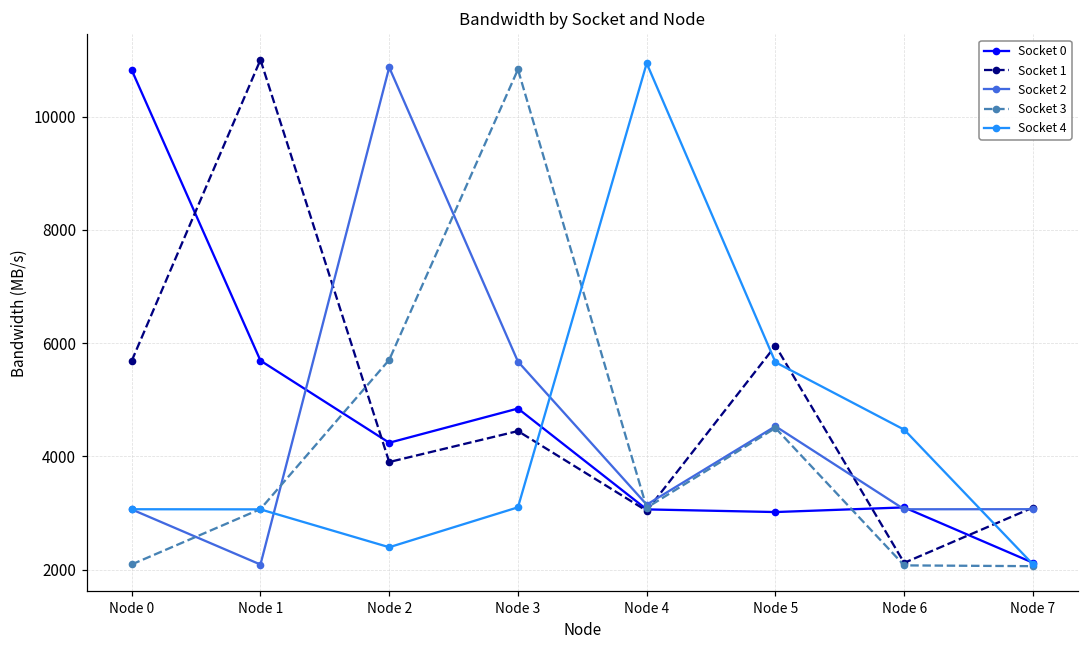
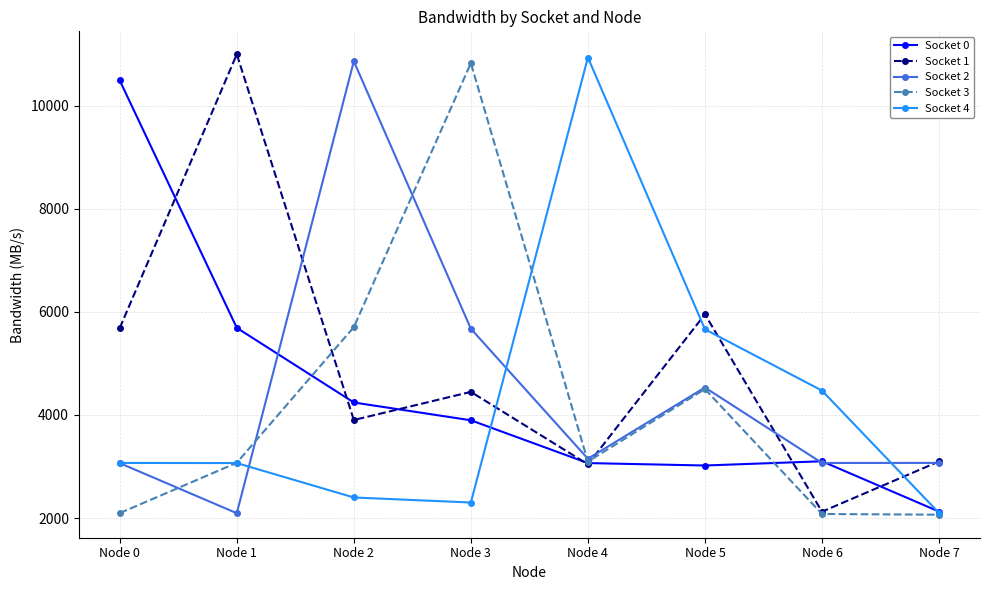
  {
    "Socket 0": {
-     "Node 0": 10800,
+     "Node 0": 10500,
      "Node 1": 5700,
      "Node 2": 4200,
-     "Node 3": 4800,
+     "Node 3": 3900,
      "Node 5": 3000
    },
    "Socket 1": {
      "Node 0": 5700,
      "Node 1": 11000,
      "Node 2": 3900,
      "Node 3": 4400,
      "Node 5": 6000
    },
    "Socket 4": {
      "Node 2": 2400,
-     "Node 3": 3100,
+     "Node 3": 2300,
      "Node 4": 10900,
      "Node 5": 5700,
      "Node 6": 4500
    }
  }
